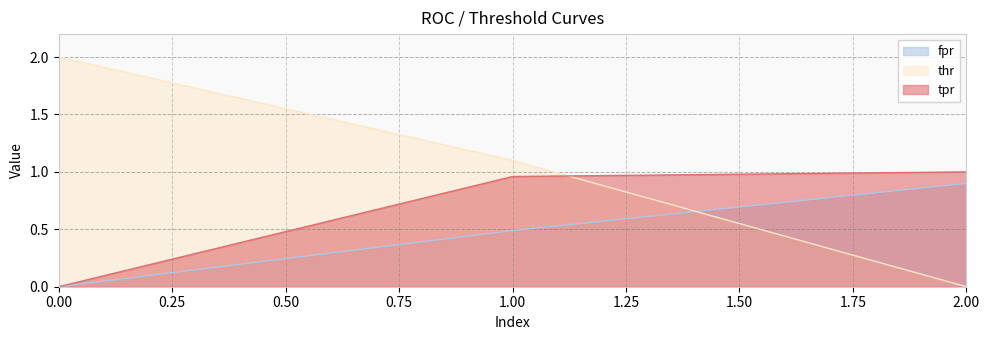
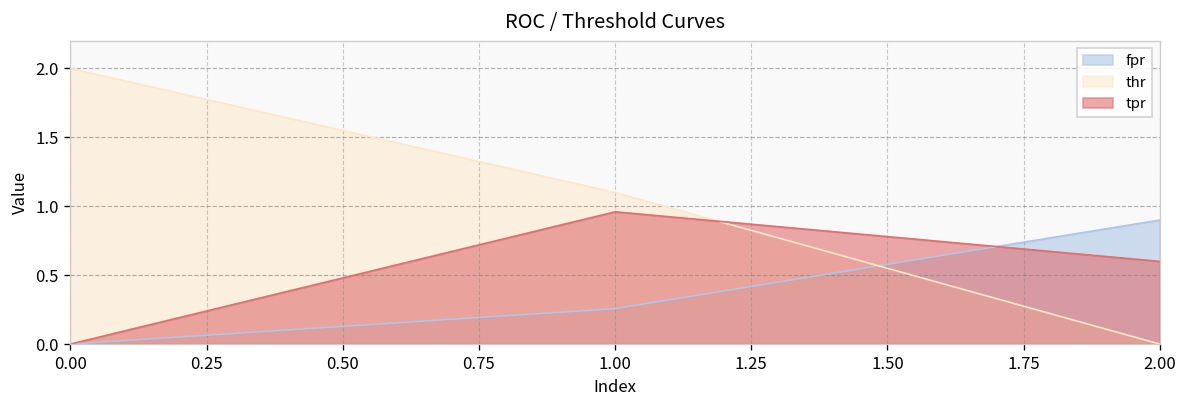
  {
    "fpr": {
-     "1.00": 0.49,
+     "1.00": 0.26,
      "2.00": 0.90
    },
    "thr": {
      "0.00": 2.00,
      "1.00": 1.10,
      "2.00": 0.00
    },
    "tpr": {
      "1.00": 0.96,
-     "2.00": 1.0
+     "2.00": 0.6
    }
  }
